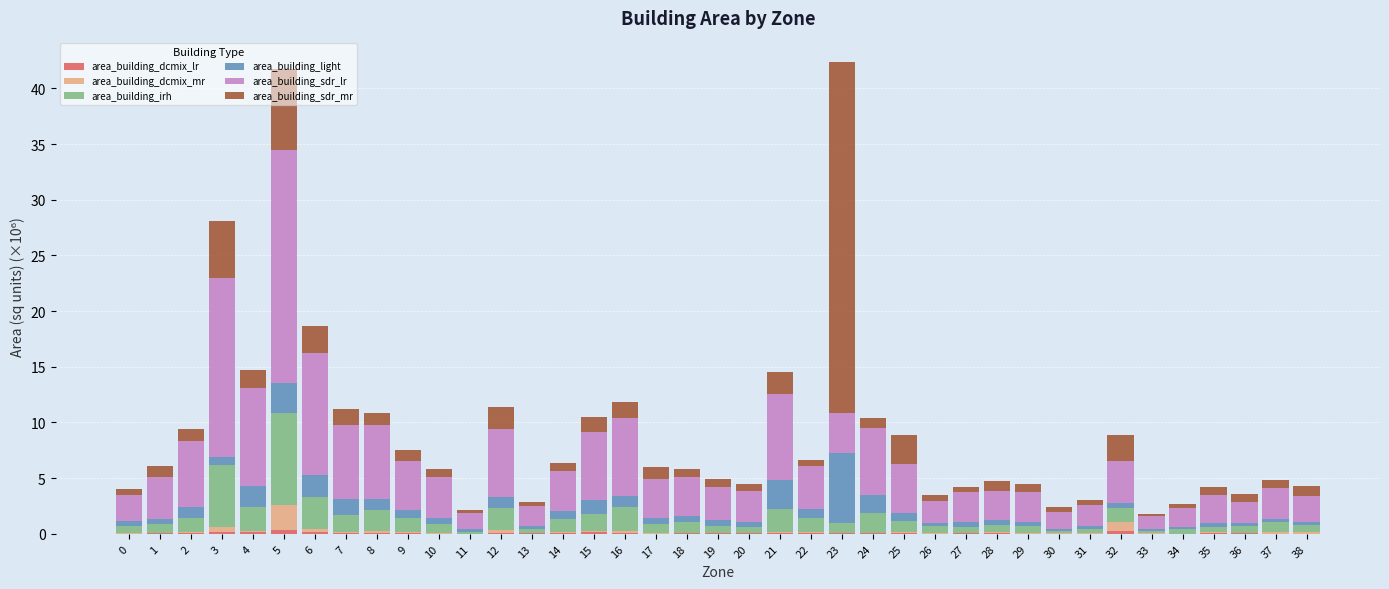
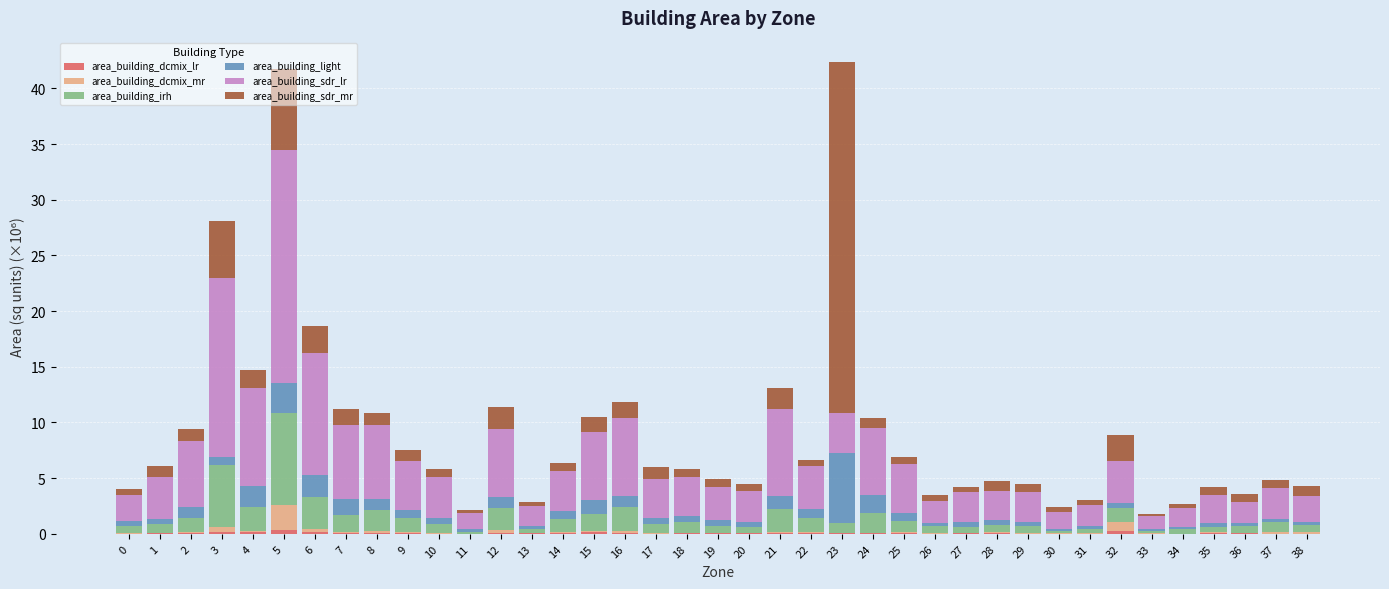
  {
    "area_building_dcmix_lr": {
      "5": 0.3
    },
    "area_building_dcmix_mr": {
      "3": 0.5,
      "5": 2.2,
      "6": 0.3,
      "12": 0.3,
      "32": 0.9
    },
    "area_building_irh": {
      "0": 0.7,
      "1": 0.8,
      "2": 1.2,
      "3": 5.5,
      "4": 2.1,
      "5": 8.3,
      "6": 2.8,
      "7": 1.6,
      "8": 2.0,
      "9": 1.2,
      "10": 0.8,
      "12": 2.0,
      "13": 0.4,
      "14": 1.2,
      "15": 1.5,
      "16": 2.2,
      "17": 0.9,
      "18": 1.0,
      "19": 0.6,
      "20": 0.5,
      "21": 2.1,
      "22": 1.3,
      "23": 0.9,
      "24": 1.7,
      "25": 1.0,
      "26": 0.6,
      "27": 0.5,
      "28": 0.7,
      "29": 0.6,
      "31": 0.4,
      "32": 1.2,
      "34": 0.4,
      "35": 0.4,
      "36": 0.6,
      "37": 0.9,
      "38": 0.6
    },
    "area_building_light": {
      "0": 0.4,
      "1": 0.5,
      "2": 1.0,
      "3": 0.7,
      "4": 1.9,
      "5": 2.6,
      "6": 2.0,
      "7": 1.4,
      "8": 1.0,
      "9": 0.8,
      "10": 0.6,
      "12": 0.9,
      "13": 0.2,
      "14": 0.7,
      "15": 1.3,
      "16": 1.0,
      "17": 0.5,
      "18": 0.5,
      "19": 0.5,
      "20": 0.5,
-     "21": 2.6,
+     "21": 1.2,
      "22": 0.8,
      "23": 6.2,
      "24": 1.6,
      "25": 0.7,
      "26": 0.3,
      "27": 0.4,
      "28": 0.4,
      "29": 0.3,
      "31": 0.3,
      "32": 0.4,
      "35": 0.4,
      "36": 0.3,
      "37": 0.4,
      "38": 0.3
    },
    "area_building_sdr_lr": {
      "0": 2.4,
      "1": 3.7,
      "2": 5.9,
      "3": 16.1,
      "4": 8.8,
      "5": 21.0,
      "6": 10.9,
      "7": 6.6,
      "8": 6.6,
      "9": 4.4,
      "10": 3.7,
      "11": 1.4,
      "12": 6.1,
      "13": 1.8,
      "14": 3.6,
      "15": 6.1,
      "16": 7.0,
      "17": 3.5,
      "18": 3.5,
      "19": 3.0,
      "20": 2.8,
      "21": 7.7,
      "22": 3.9,
      "23": 3.6,
      "24": 6.0,
      "25": 4.4,
      "26": 2.0,
      "27": 2.7,
      "28": 2.6,
      "29": 2.7,
      "30": 1.5,
      "31": 1.9,
      "32": 3.8,
      "33": 1.2,
      "34": 1.7,
      "35": 2.5,
      "36": 1.9,
      "37": 2.8,
      "38": 2.3
    },
    "area_building_sdr_mr": {
      "0": 0.5,
      "1": 1.0,
      "2": 1.1,
      "3": 5.1,
      "4": 1.6,
      "6": 2.4,
      "7": 1.5,
      "8": 1.1,
      "9": 1.0,
      "10": 0.7,
      "11": 0.3,
      "12": 2.0,
      "13": 0.4,
      "14": 0.7,
      "15": 1.3,
      "16": 1.5,
      "17": 1.1,
      "18": 0.7,
      "19": 0.7,
      "20": 0.6,
      "21": 2.0,
      "22": 0.5,
      "23": 31.6,
      "24": 0.9,
-     "25": 2.6,
+     "25": 0.7,
      "26": 0.5,
      "27": 0.4,
      "28": 0.9,
      "29": 0.8,
      "30": 0.4,
      "31": 0.5,
      "32": 2.3,
      "34": 0.4,
      "35": 0.7,
      "36": 0.7,
      "37": 0.7,
      "38": 0.9
    }
  }
